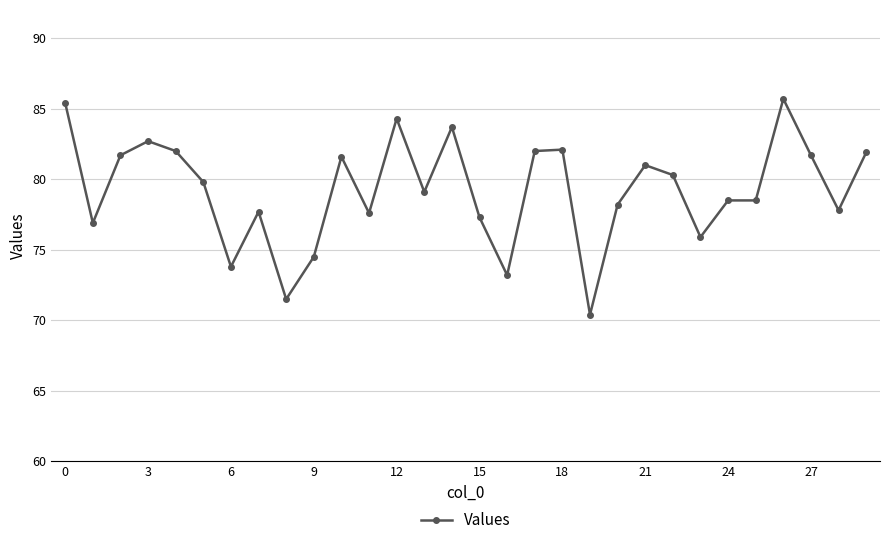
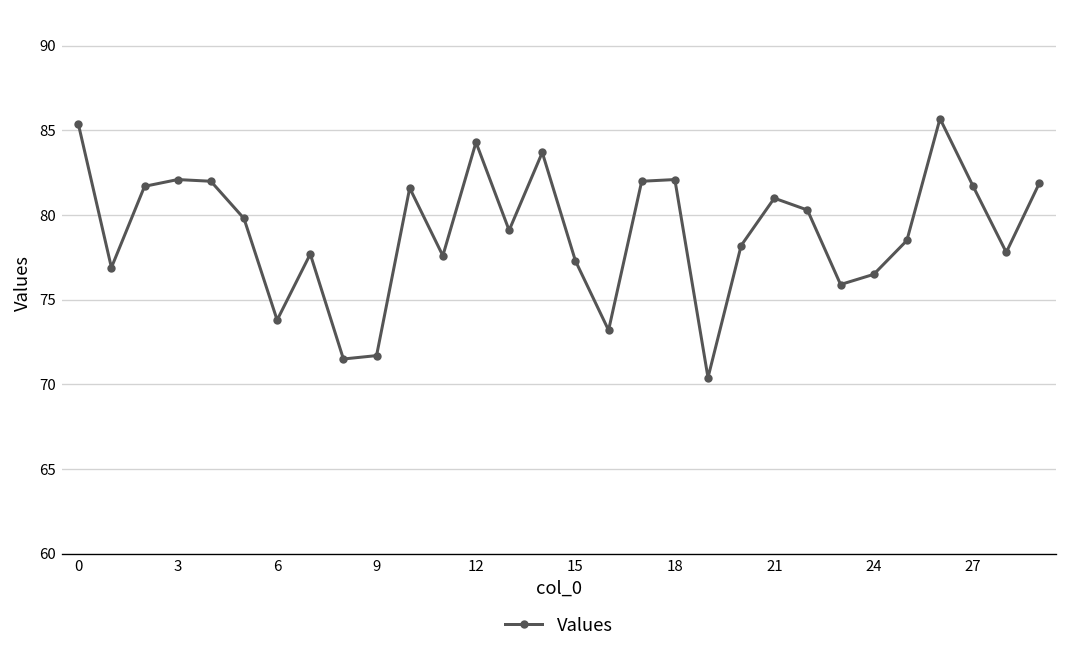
  {
    "0": 85.4,
-   "3": 82.7,
+   "3": 82.1,
    "6": 73.8,
-   "9": 74.5,
+   "9": 71.7,
    "12": 84.3,
    "15": 77.3,
    "18": 82.1,
    "21": 81.0,
-   "24": 78.5,
+   "24": 76.5,
    "27": 81.7
  }
